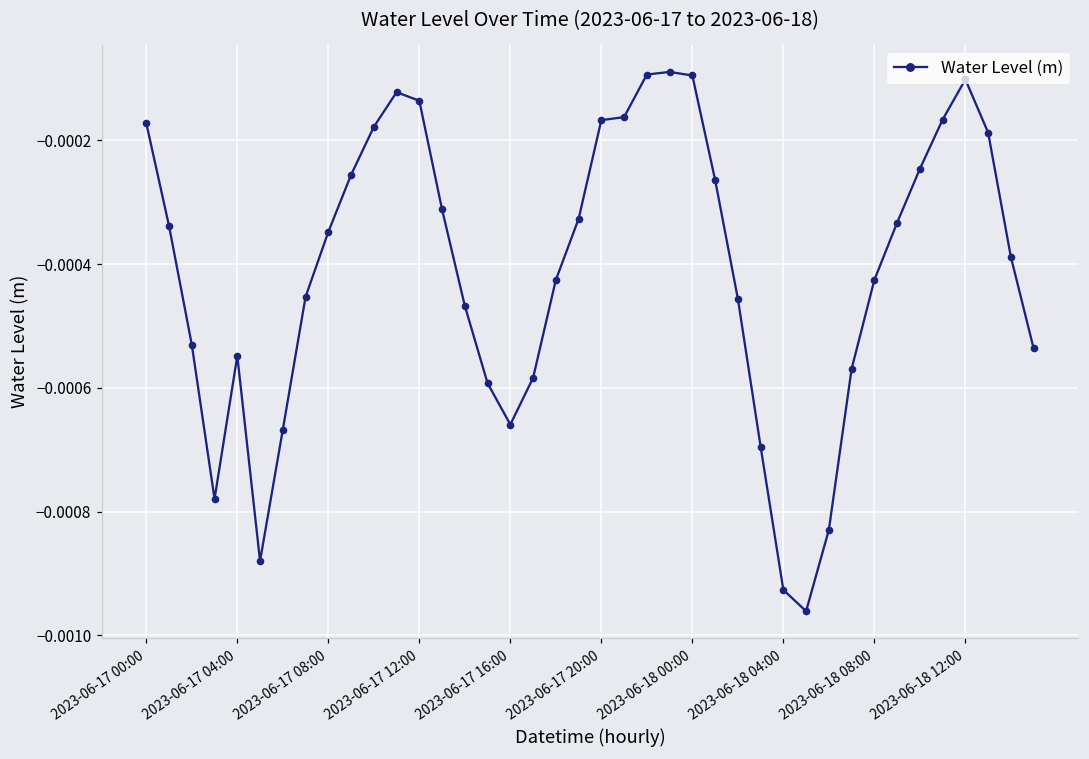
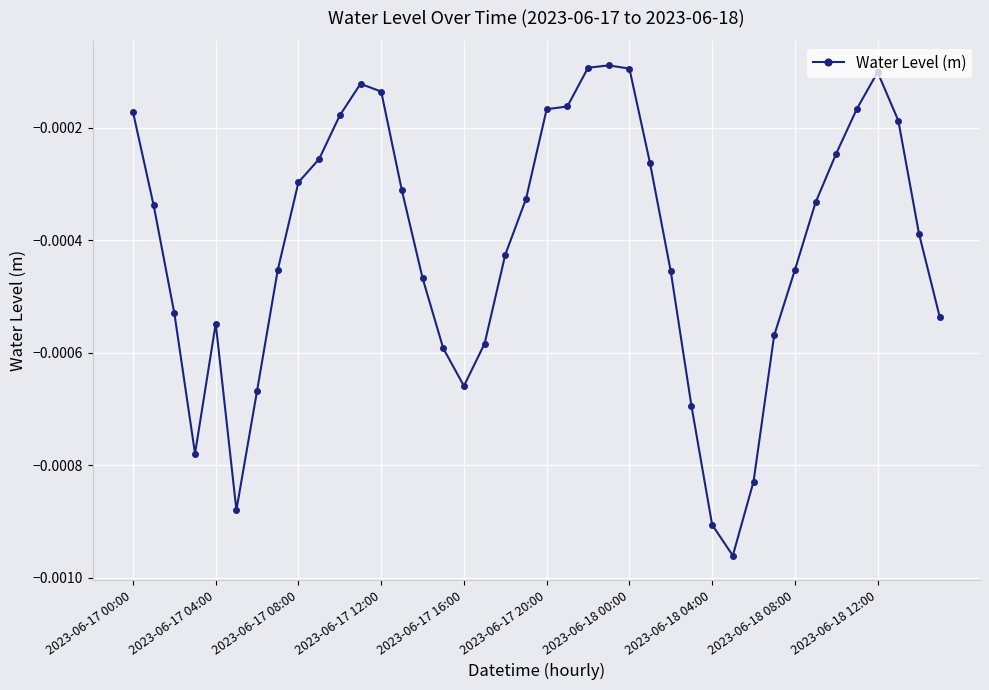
  {
    "2023-06-17 00:00": -0.00017,
    "2023-06-17 04:00": -0.00055,
-   "2023-06-17 08:00": -0.00035,
+   "2023-06-17 08:00": -0.00030,
    "2023-06-17 12:00": -0.00014,
    "2023-06-17 16:00": -0.00066,
    "2023-06-17 20:00": -0.00017,
    "2023-06-18 00:00": -0.00010,
-   "2023-06-18 04:00": -0.00093,
-   "2023-06-18 08:00": -0.00043
+   "2023-06-18 04:00": -0.00091,
+   "2023-06-18 08:00": -0.00045
  }
